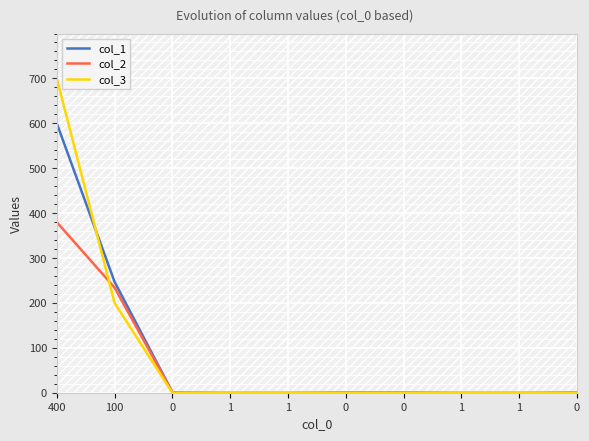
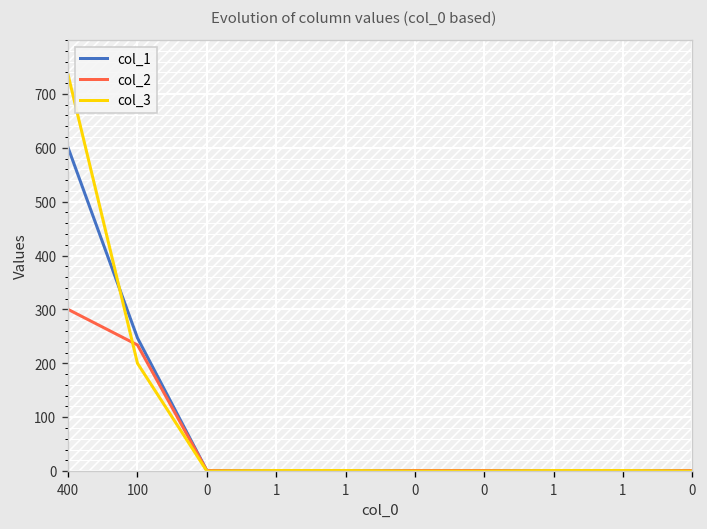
  {
    "col_1": {
      "400": 600,
      "100": 250
    },
    "col_2": {
-     "400": 380,
+     "400": 300,
      "100": 230
    },
    "col_3": {
-     "400": 700,
+     "400": 740,
      "100": 200
    }
  }
